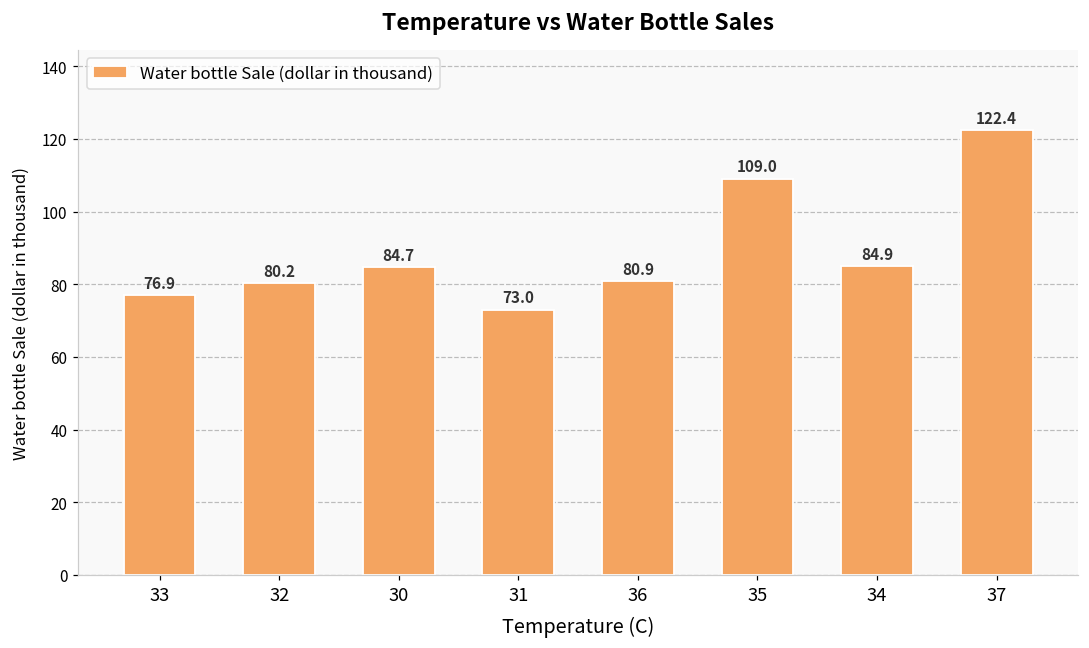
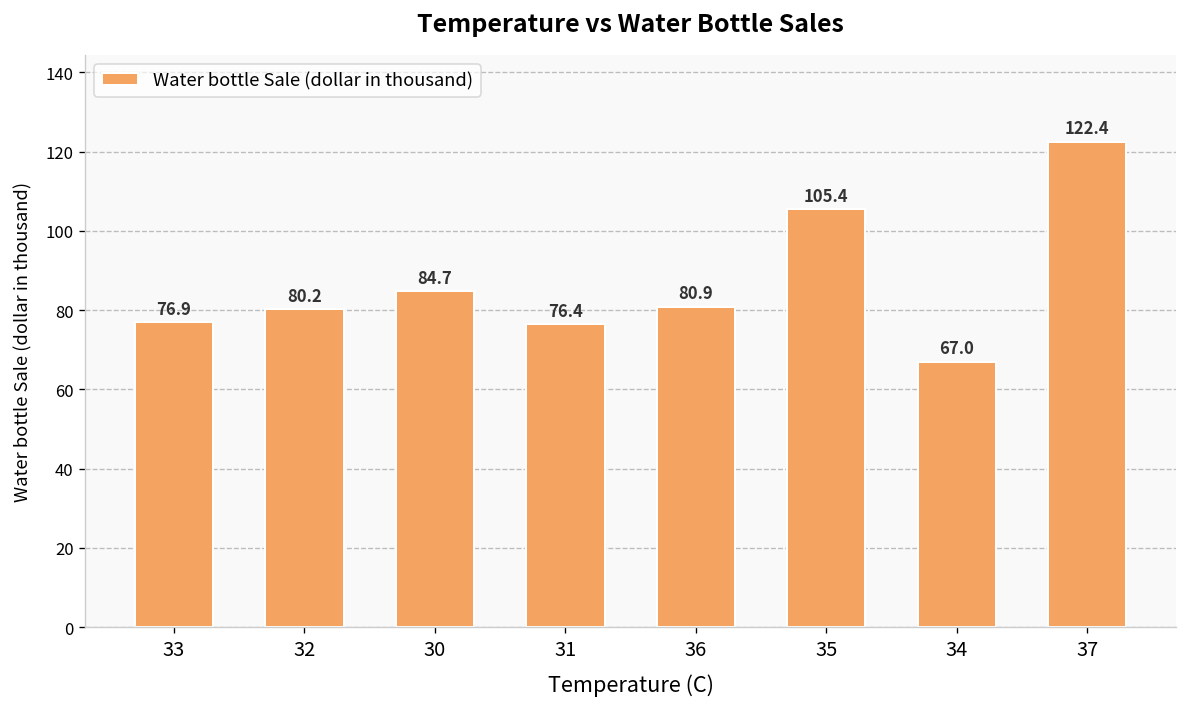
  {
    "33": 76.9,
    "32": 80.2,
    "30": 84.7,
-   "31": 73.0,
+   "31": 76.4,
    "36": 80.9,
-   "35": 109.0,
-   "34": 84.9,
+   "35": 105.4,
+   "34": 67.0,
    "37": 122.4
  }
